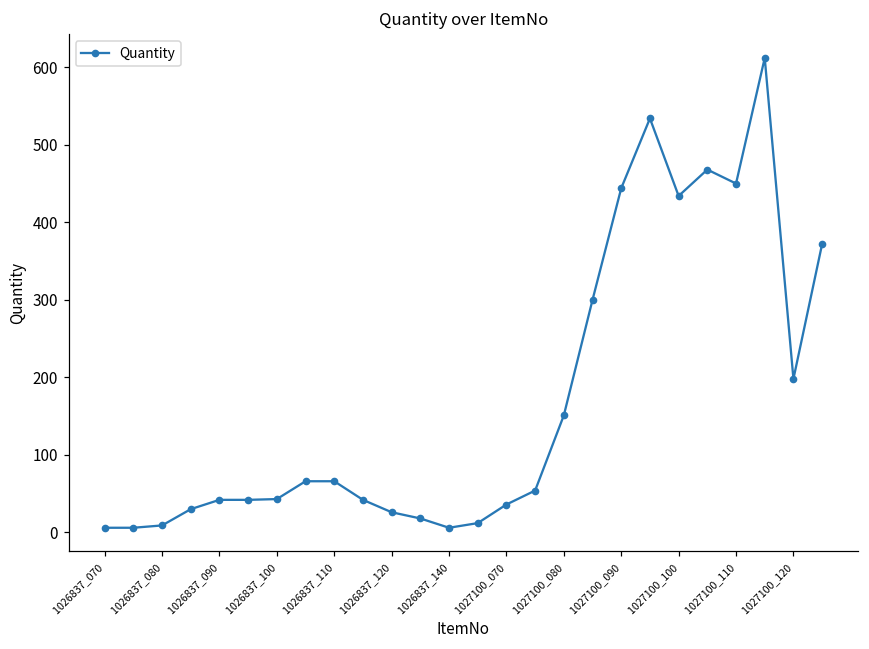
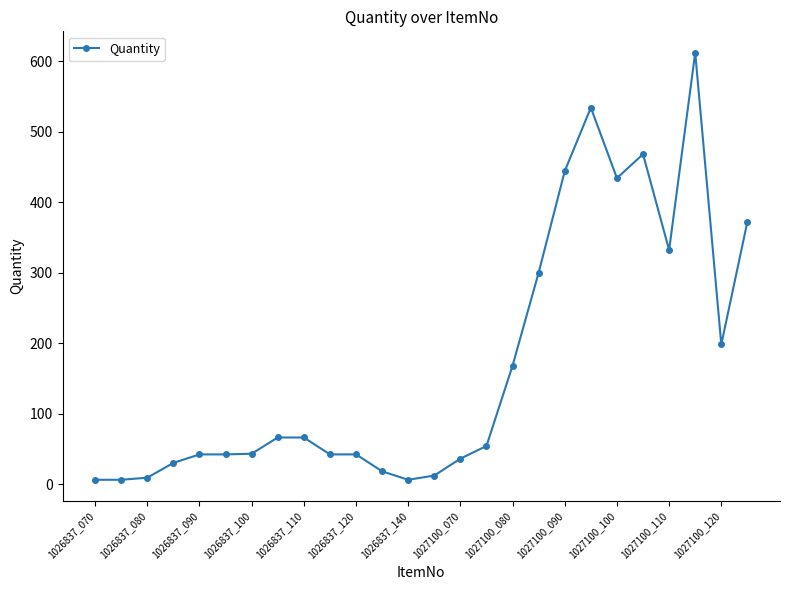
  {
    "1026837_070": 10,
    "1026837_080": 10,
    "1026837_090": 40,
    "1026837_100": 40,
    "1026837_110": 70,
-   "1026837_120": 30,
+   "1026837_120": 40,
    "1026837_140": 10,
    "1027100_070": 40,
-   "1027100_080": 150,
+   "1027100_080": 170,
    "1027100_090": 440,
    "1027100_100": 430,
-   "1027100_110": 450,
+   "1027100_110": 330,
    "1027100_120": 200
  }
